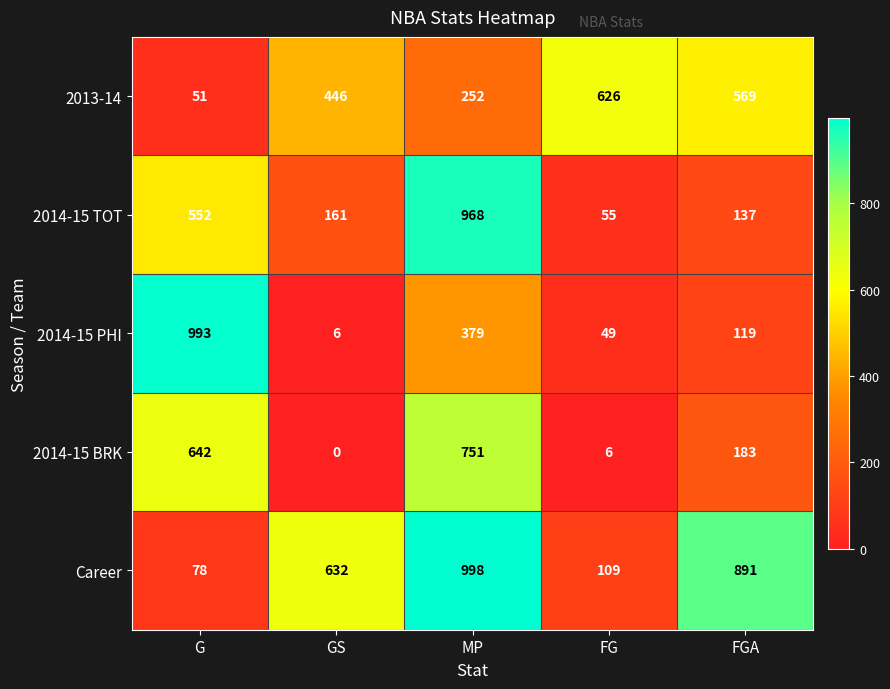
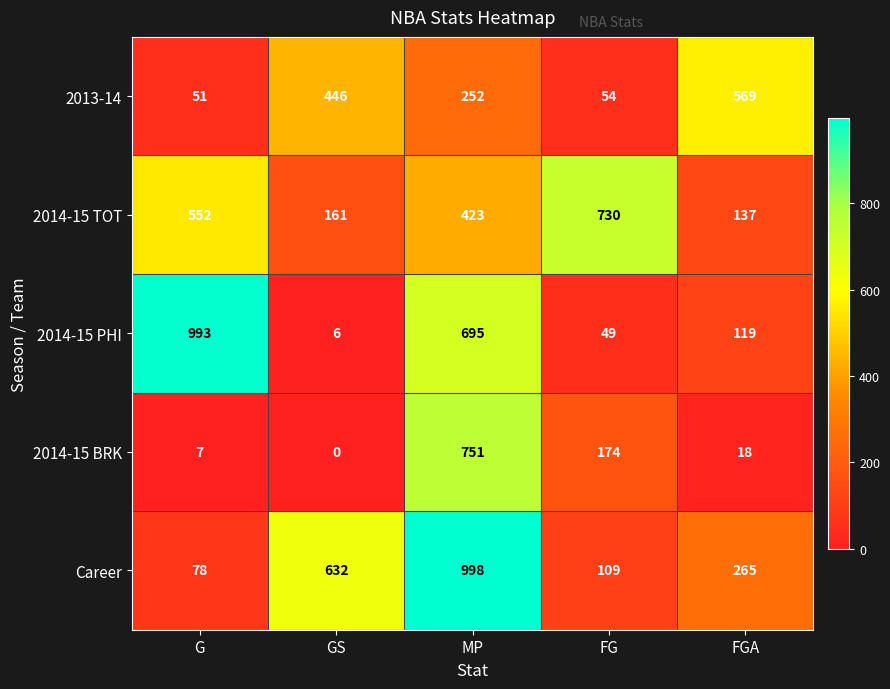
  {
    "2013-14": {
      "G": 51,
      "GS": 446,
      "MP": 252,
-     "FG": 626,
+     "FG": 54,
      "FGA": 569
    },
    "2014-15 TOT": {
      "G": 552,
      "GS": 161,
-     "MP": 968,
-     "FG": 55,
+     "MP": 423,
+     "FG": 730,
      "FGA": 137
    },
    "2014-15 PHI": {
      "G": 993,
      "GS": 6,
-     "MP": 379,
+     "MP": 695,
      "FG": 49,
      "FGA": 119
    },
    "2014-15 BRK": {
-     "G": 642,
+     "G": 7,
      "GS": 0,
      "MP": 751,
-     "FG": 6,
-     "FGA": 183
+     "FG": 174,
+     "FGA": 18
    },
    "Career": {
      "G": 78,
      "GS": 632,
      "MP": 998,
      "FG": 109,
-     "FGA": 891
+     "FGA": 265
    }
  }
